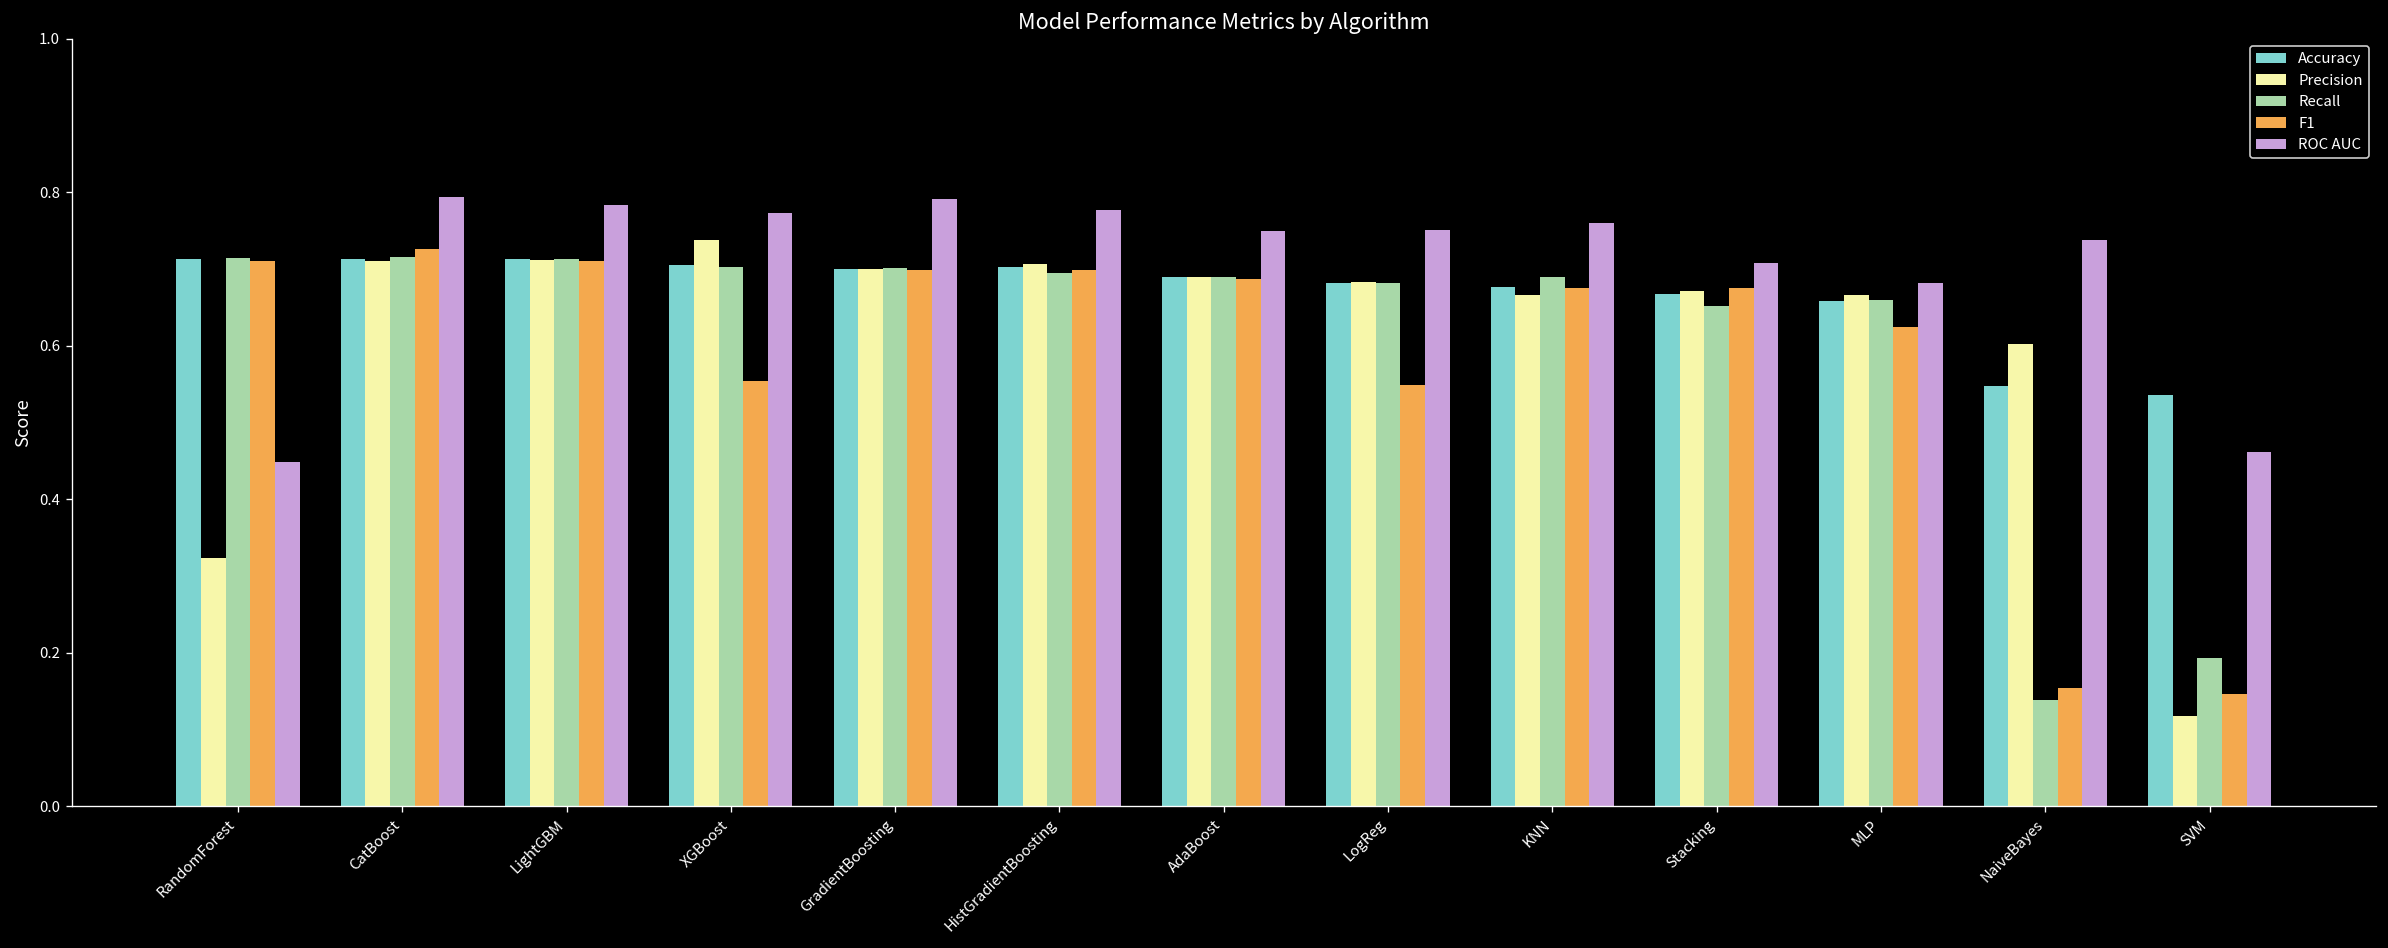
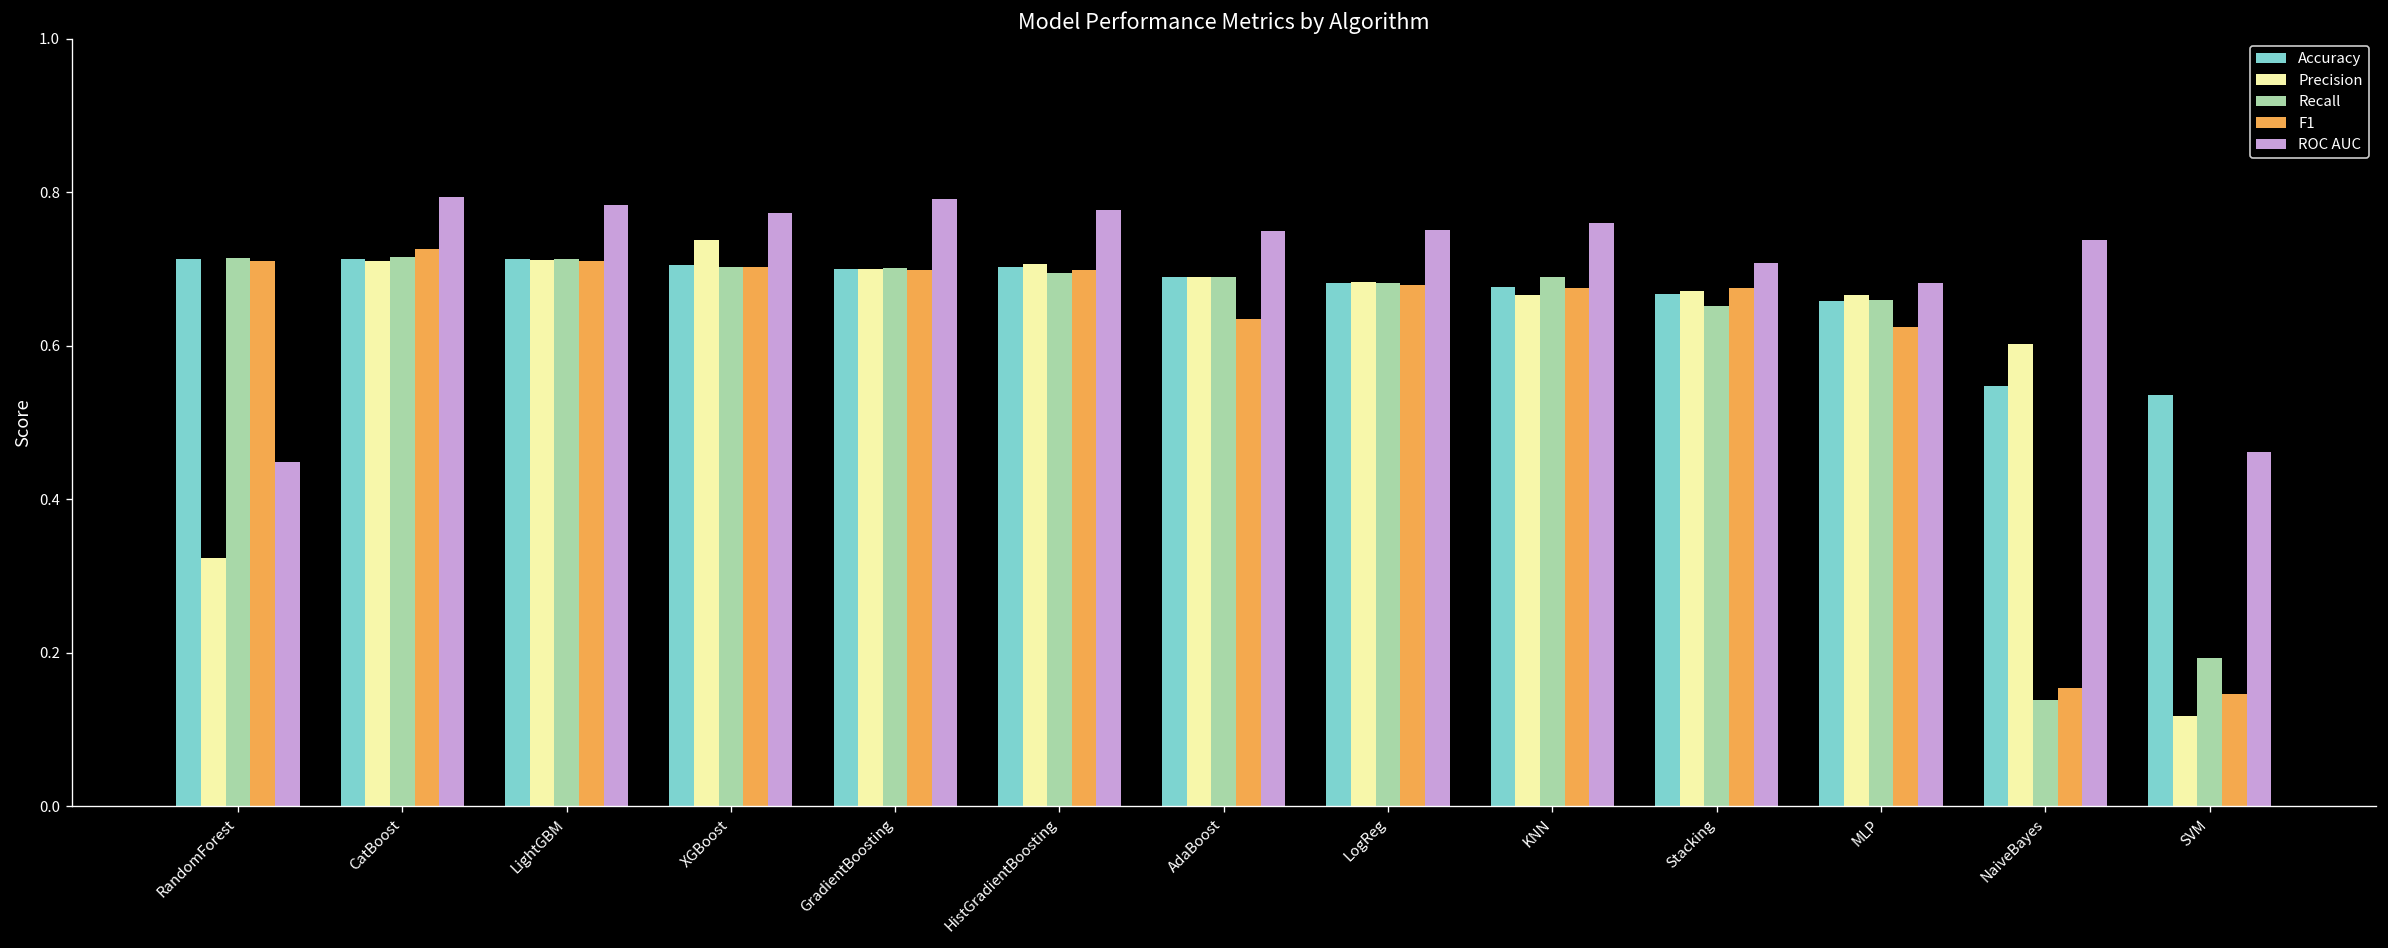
  {
    "Precision": {
      "RandomForest": 0.32,
      "CatBoost": 0.71,
      "LightGBM": 0.71,
      "XGBoost": 0.74,
      "GradientBoosting": 0.70,
      "HistGradientBoosting": 0.71,
      "AdaBoost": 0.69,
      "LogReg": 0.68,
      "KNN": 0.67,
      "Stacking": 0.67,
      "MLP": 0.67,
      "NaiveBayes": 0.60,
      "SVM": 0.12
    },
    "F1": {
      "RandomForest": 0.71,
      "CatBoost": 0.73,
      "LightGBM": 0.71,
-     "XGBoost": 0.55,
+     "XGBoost": 0.70,
      "GradientBoosting": 0.70,
      "HistGradientBoosting": 0.70,
-     "AdaBoost": 0.69,
-     "LogReg": 0.55,
+     "AdaBoost": 0.64,
+     "LogReg": 0.68,
      "KNN": 0.68,
      "Stacking": 0.68,
      "MLP": 0.62,
      "NaiveBayes": 0.15,
      "SVM": 0.15
    },
    "ROC AUC": {
      "RandomForest": 0.45,
      "CatBoost": 0.79,
      "LightGBM": 0.78,
      "XGBoost": 0.77,
      "GradientBoosting": 0.79,
      "HistGradientBoosting": 0.78,
      "AdaBoost": 0.75,
      "LogReg": 0.75,
      "KNN": 0.76,
      "Stacking": 0.71,
      "MLP": 0.68,
      "NaiveBayes": 0.74,
      "SVM": 0.46
    }
  }
